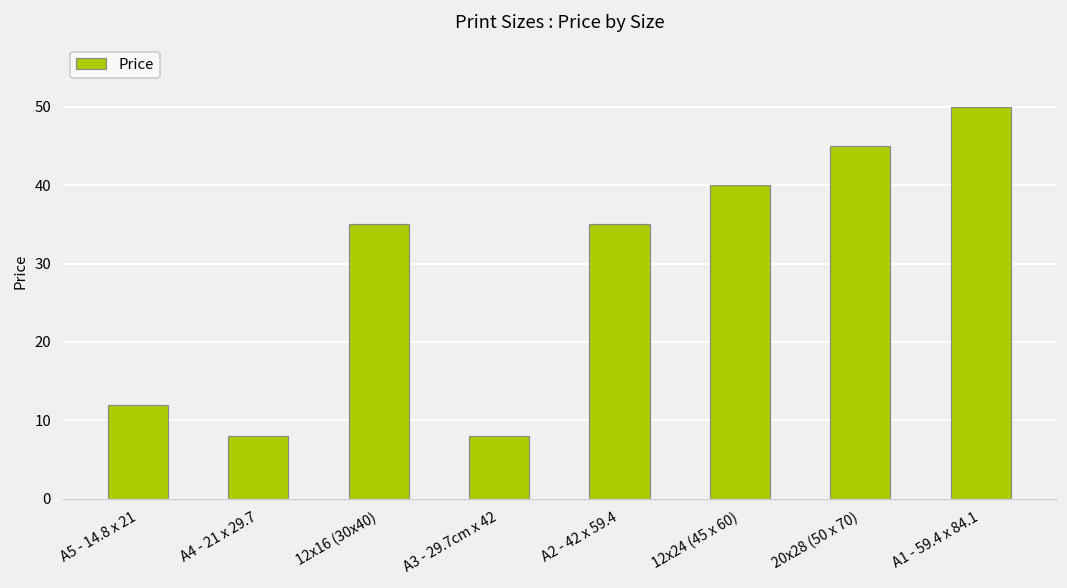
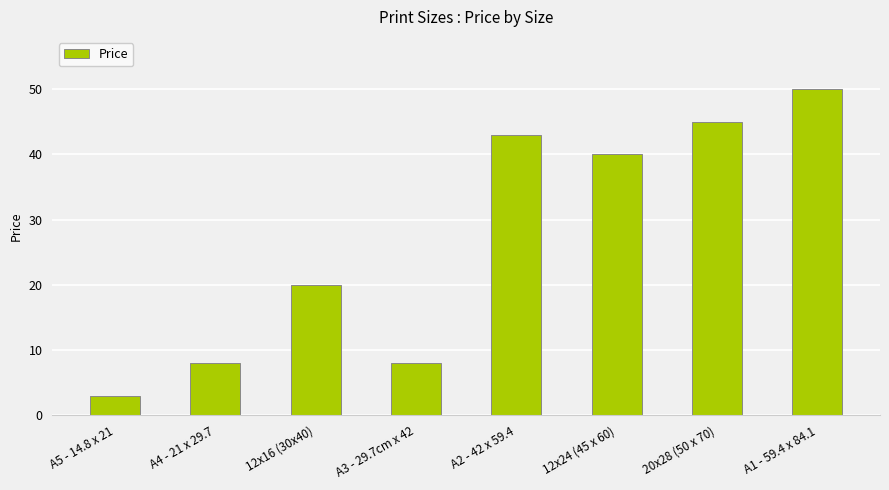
  {
-   "A5 - 14.8 x 21": 12,
+   "A5 - 14.8 x 21": 3,
    "A4 - 21 x 29.7": 8,
-   "12x16 (30x40)": 35,
+   "12x16 (30x40)": 20,
    "A3 - 29.7cm x 42": 8,
-   "A2 - 42 x 59.4": 35,
+   "A2 - 42 x 59.4": 43,
    "12x24 (45 x 60)": 40,
    "20x28 (50 x 70)": 45,
    "A1 - 59.4 x 84.1": 50
  }
